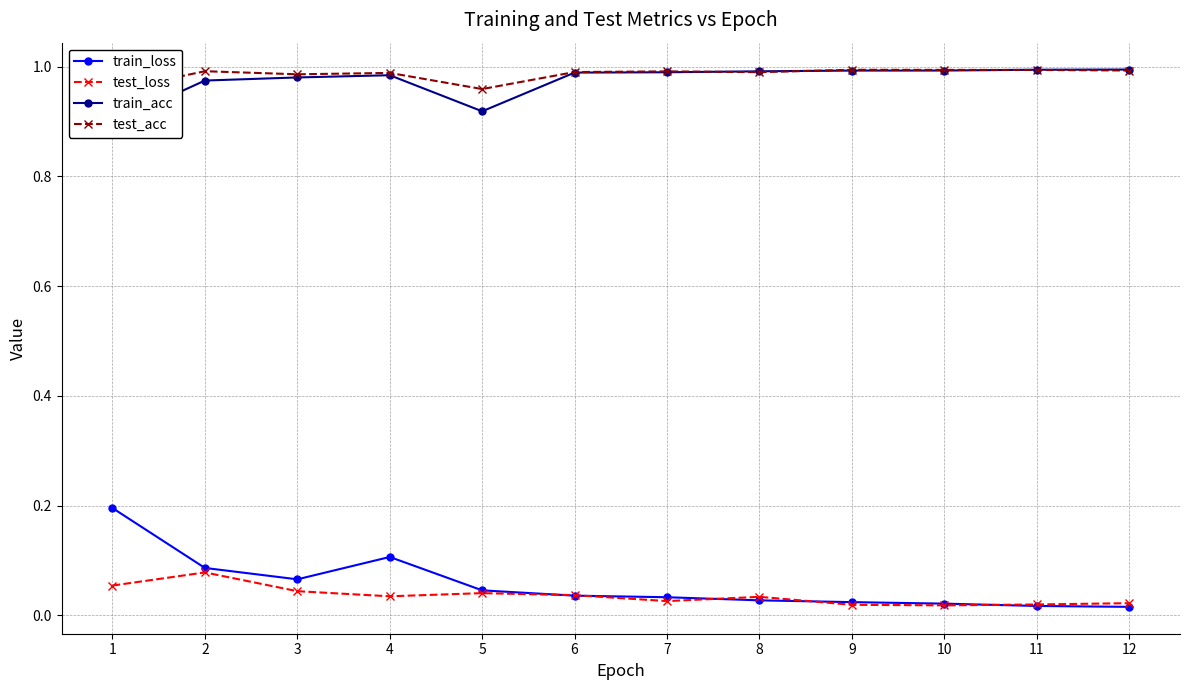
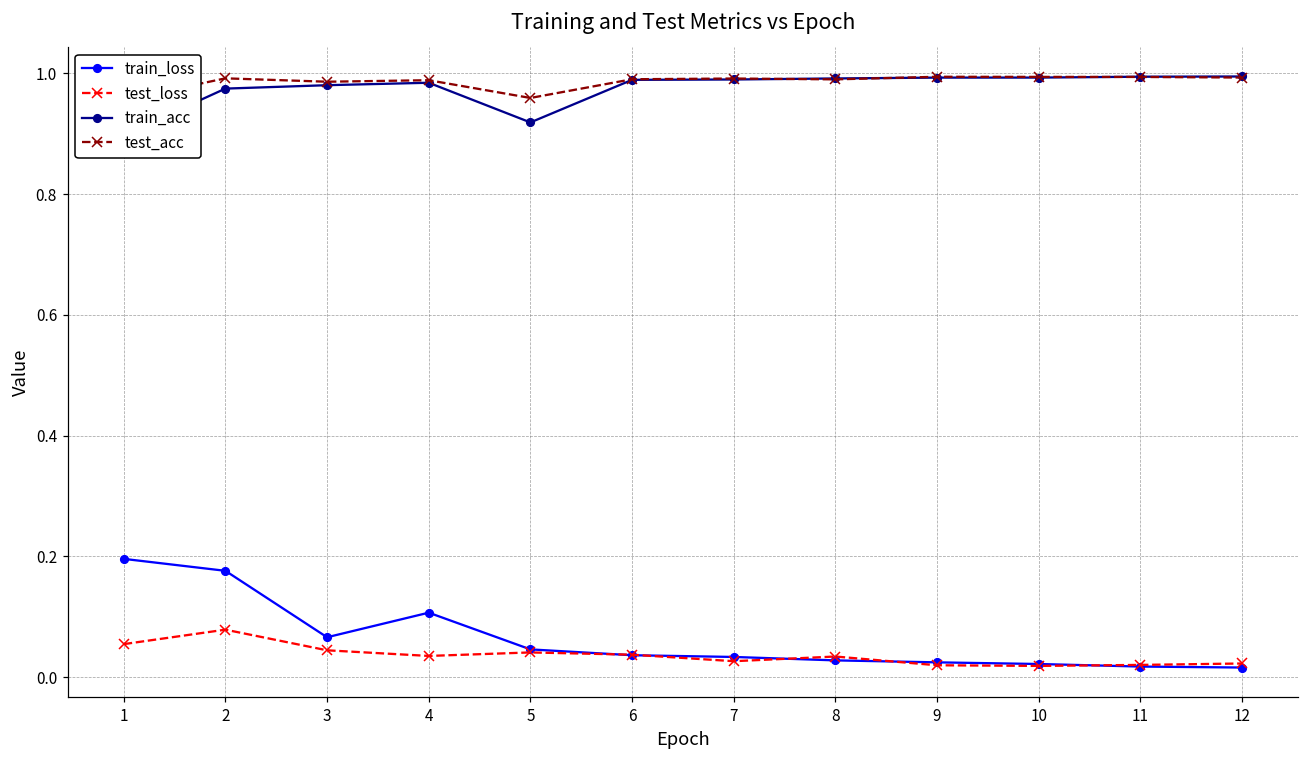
  {
    "train_loss": {
      "1": 0.20,
-     "2": 0.09,
+     "2": 0.18,
      "3": 0.07,
      "4": 0.11,
      "5": 0.05,
      "7": 0.03,
      "8": 0.03,
      "9": 0.02,
      "12": 0.02
    },
    "test_loss": {
      "1": 0.05,
      "2": 0.08,
      "3": 0.04,
      "4": 0.03,
      "5": 0.04,
      "7": 0.03,
      "8": 0.03,
      "9": 0.02,
      "12": 0.02
    },
    "train_acc": {
      "2": 0.97,
      "3": 0.98,
      "5": 0.92
    },
    "test_acc": {
      "2": 0.99,
      "3": 0.99,
      "5": 0.96
    }
  }
